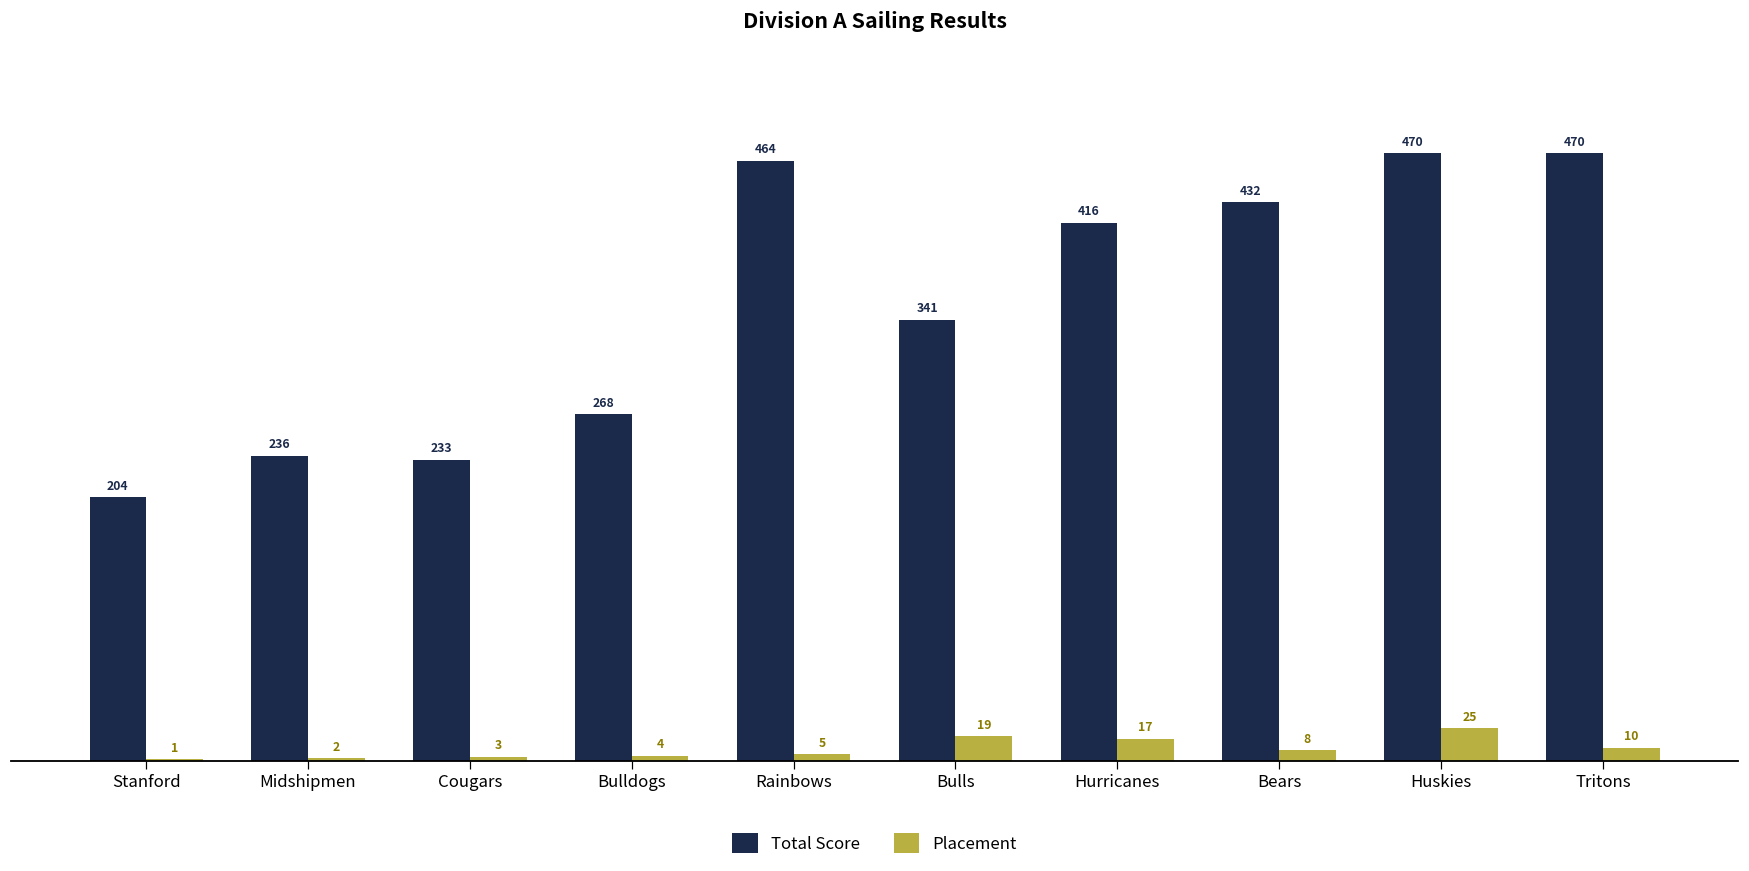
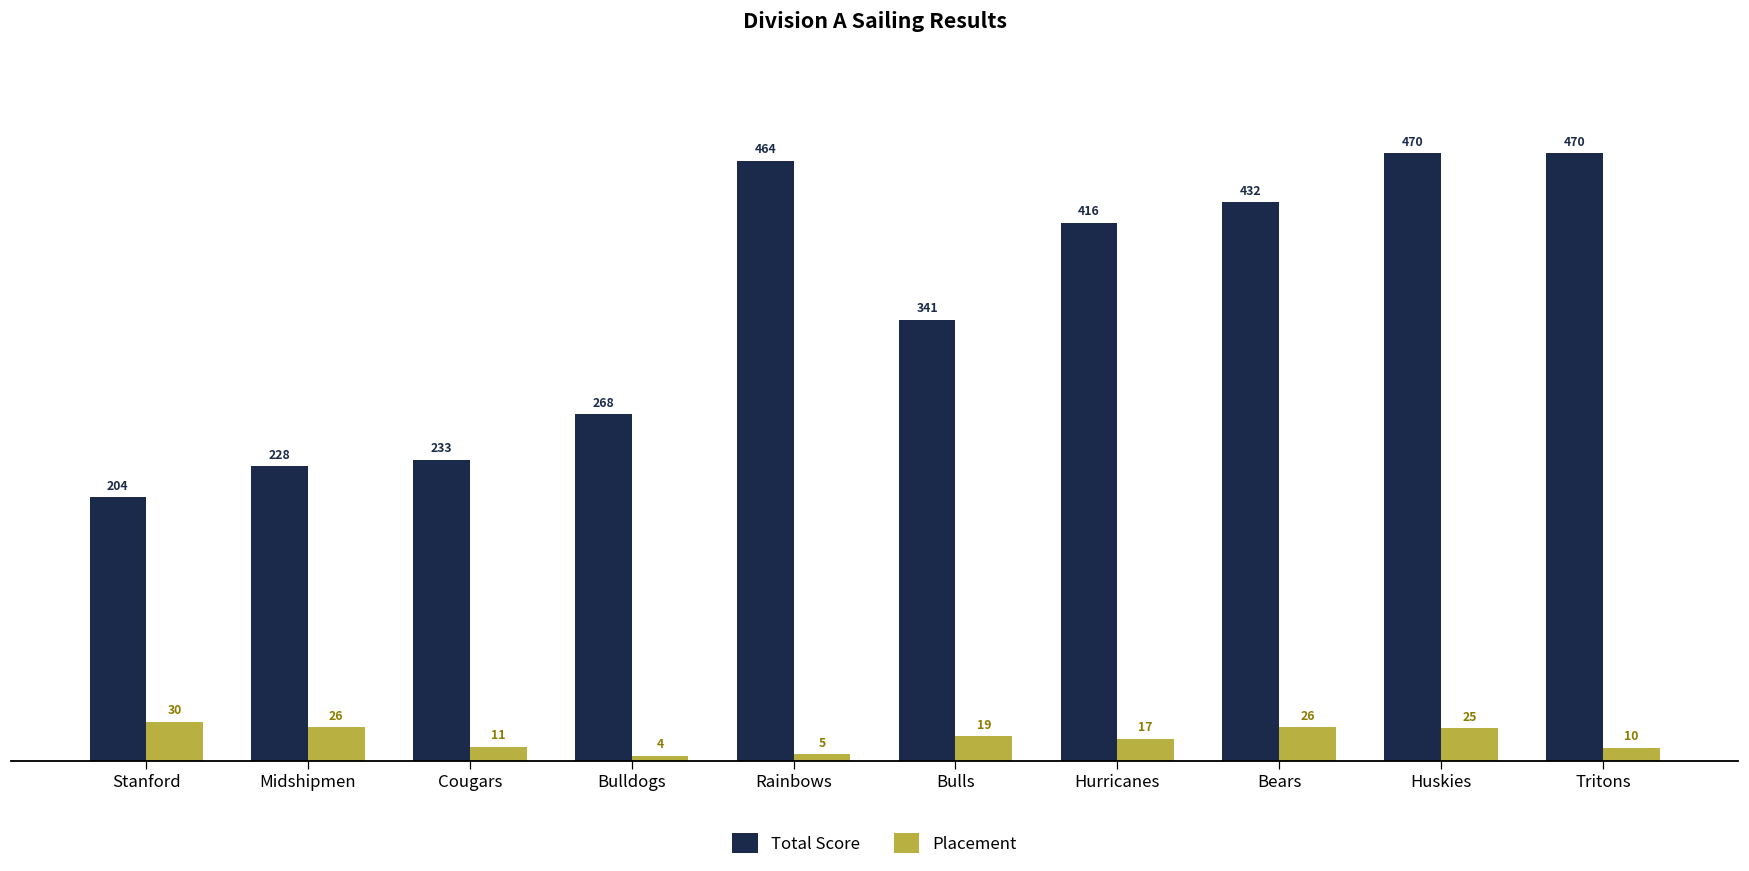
  {
    "Total Score": {
      "Stanford": 204,
-     "Midshipmen": 236,
+     "Midshipmen": 228,
      "Cougars": 233,
      "Bulldogs": 268,
      "Rainbows": 464,
      "Bulls": 341,
      "Hurricanes": 416,
      "Bears": 432,
      "Huskies": 470,
      "Tritons": 470
    },
    "Placement": {
-     "Stanford": 1,
-     "Midshipmen": 2,
-     "Cougars": 3,
+     "Stanford": 30,
+     "Midshipmen": 26,
+     "Cougars": 11,
      "Bulldogs": 4,
      "Rainbows": 5,
      "Bulls": 19,
      "Hurricanes": 17,
-     "Bears": 8,
+     "Bears": 26,
      "Huskies": 25,
      "Tritons": 10
    }
  }
